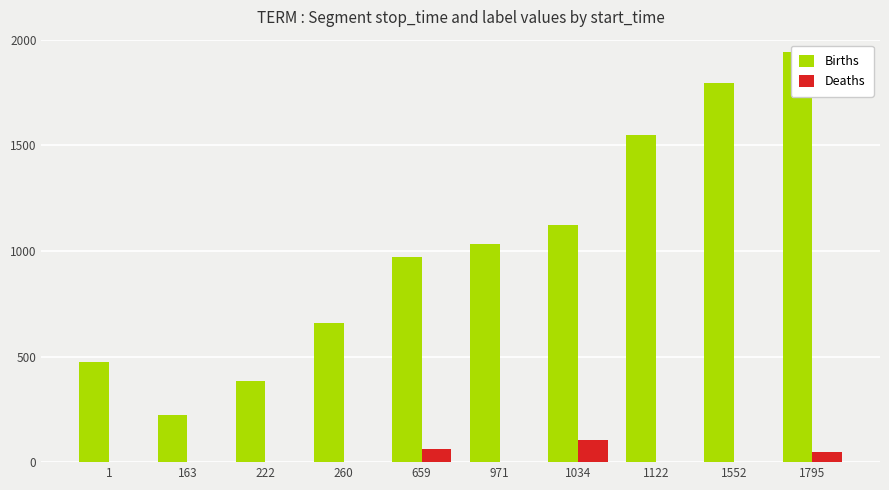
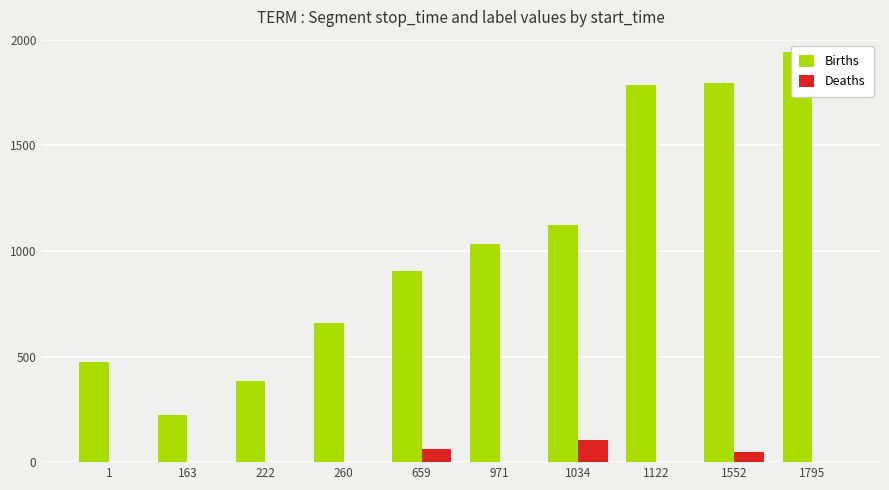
  {
    "Births": {
      "1": 480,
      "163": 220,
      "222": 380,
      "260": 660,
-     "659": 970,
+     "659": 910,
      "971": 1030,
      "1034": 1120,
-     "1122": 1550,
+     "1122": 1790,
      "1552": 1790
    },
    "Deaths": {
      "1": 0,
      "163": 0,
      "260": 0,
      "659": 60,
      "971": 0,
      "1034": 110,
-     "1552": 0,
-     "1795": 50
+     "1552": 50,
+     "1795": 0
    }
  }
